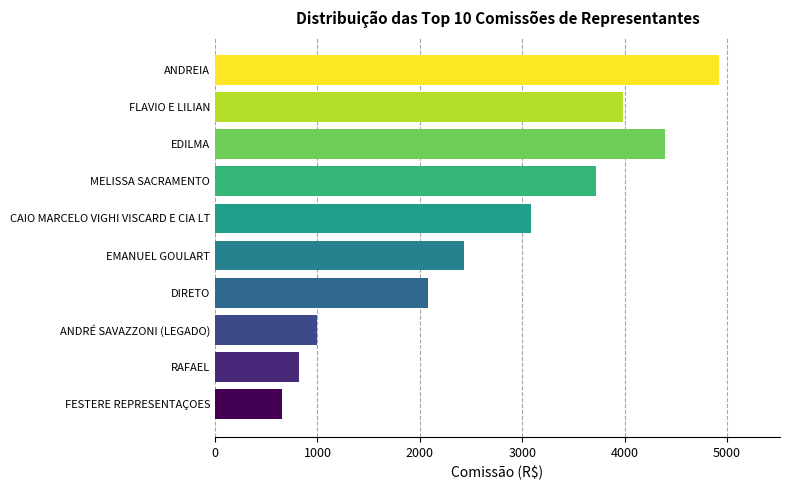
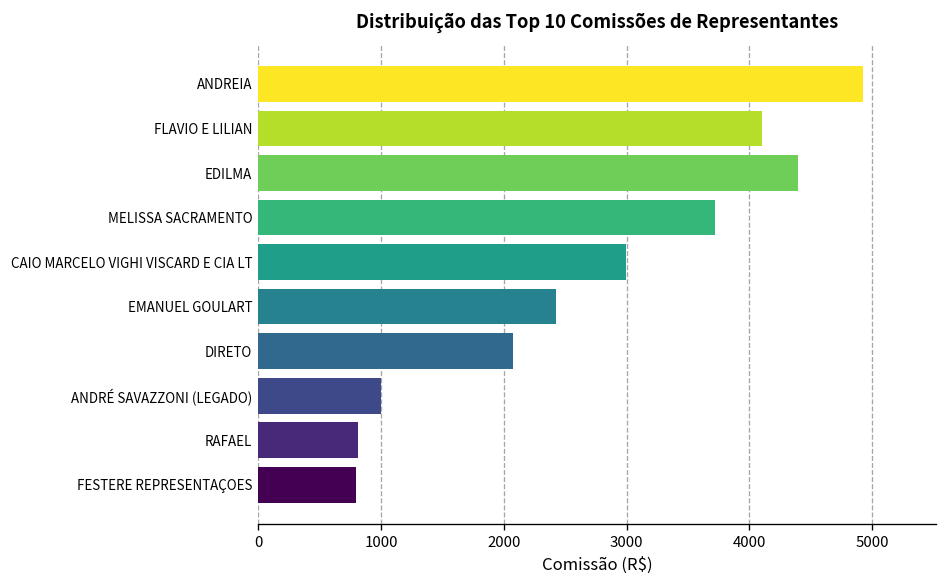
  {
    "ANDREIA": 4930,
-   "FLAVIO E LILIAN": 3980,
+   "FLAVIO E LILIAN": 4100,
    "EDILMA": 4400,
    "MELISSA SACRAMENTO": 3720,
-   "CAIO MARCELO VIGHI VISCARD E CIA LT": 3080,
+   "CAIO MARCELO VIGHI VISCARD E CIA LT": 2990,
    "EMANUEL GOULART": 2430,
    "DIRETO": 2080,
    "ANDRÉ SAVAZZONI (LEGADO)": 1000,
    "RAFAEL": 820,
-   "FESTERE REPRESENTAÇOES": 650
+   "FESTERE REPRESENTAÇOES": 800
  }
